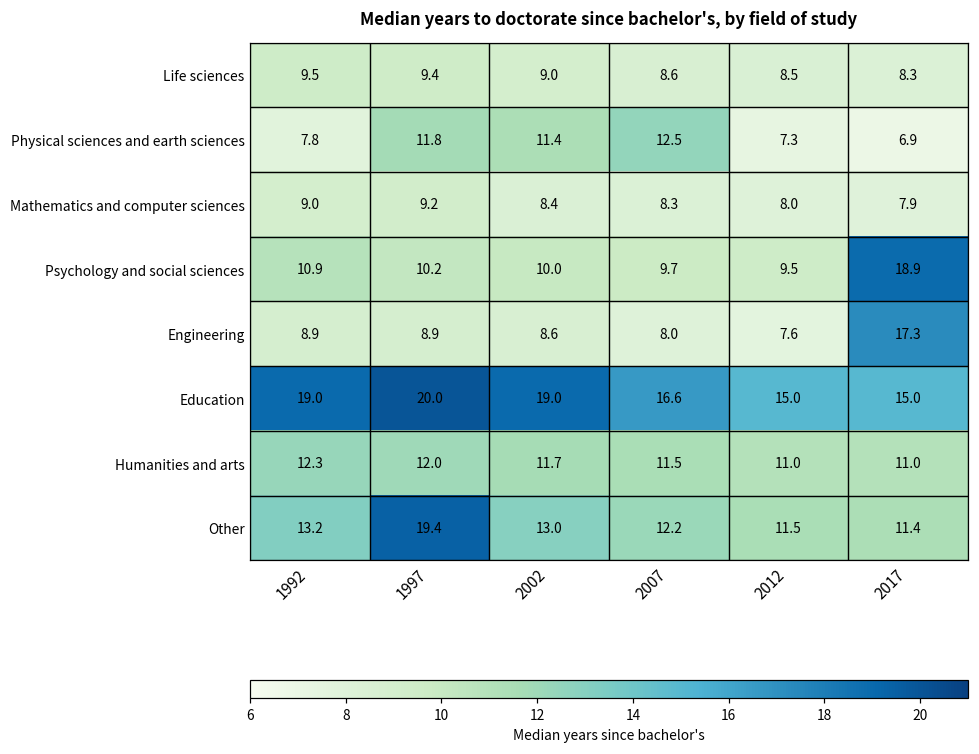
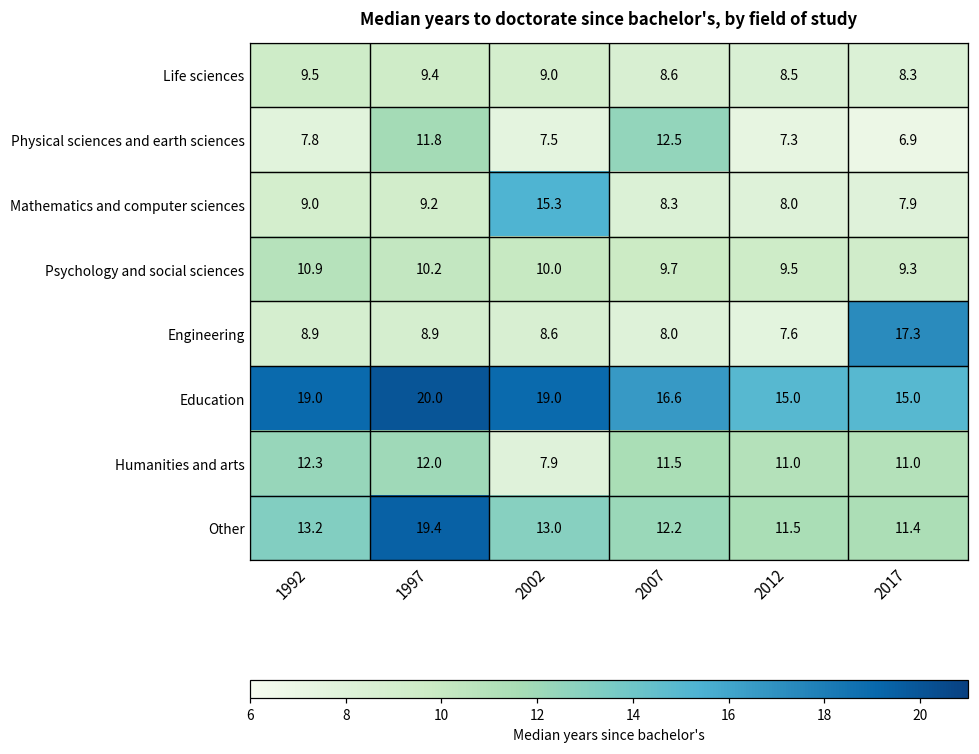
  {
    "Life sciences": {
      "1992": 9.5,
      "1997": 9.4,
      "2002": 9.0,
      "2007": 8.6,
      "2012": 8.5,
      "2017": 8.3
    },
    "Physical sciences and earth sciences": {
      "1992": 7.8,
      "1997": 11.8,
-     "2002": 11.4,
+     "2002": 7.5,
      "2007": 12.5,
      "2012": 7.3,
      "2017": 6.9
    },
    "Mathematics and computer sciences": {
      "1992": 9.0,
      "1997": 9.2,
-     "2002": 8.4,
+     "2002": 15.3,
      "2007": 8.3,
      "2012": 8.0,
      "2017": 7.9
    },
    "Psychology and social sciences": {
      "1992": 10.9,
      "1997": 10.2,
      "2002": 10.0,
      "2007": 9.7,
      "2012": 9.5,
-     "2017": 18.9
+     "2017": 9.3
    },
    "Engineering": {
      "1992": 8.9,
      "1997": 8.9,
      "2002": 8.6,
      "2007": 8.0,
      "2012": 7.6,
      "2017": 17.3
    },
    "Education": {
      "1992": 19.0,
      "1997": 20.0,
      "2002": 19.0,
      "2007": 16.6,
      "2012": 15.0,
      "2017": 15.0
    },
    "Humanities and arts": {
      "1992": 12.3,
      "1997": 12.0,
-     "2002": 11.7,
+     "2002": 7.9,
      "2007": 11.5,
      "2012": 11.0,
      "2017": 11.0
    },
    "Other": {
      "1992": 13.2,
      "1997": 19.4,
      "2002": 13.0,
      "2007": 12.2,
      "2012": 11.5,
      "2017": 11.4
    }
  }
